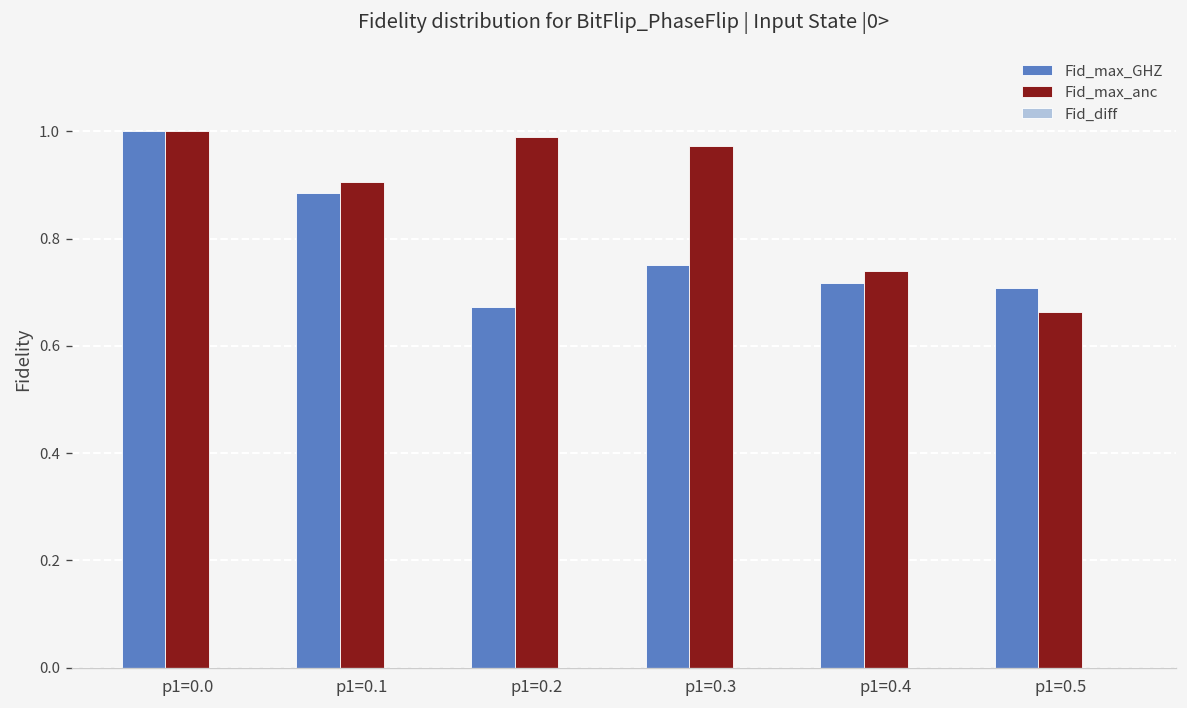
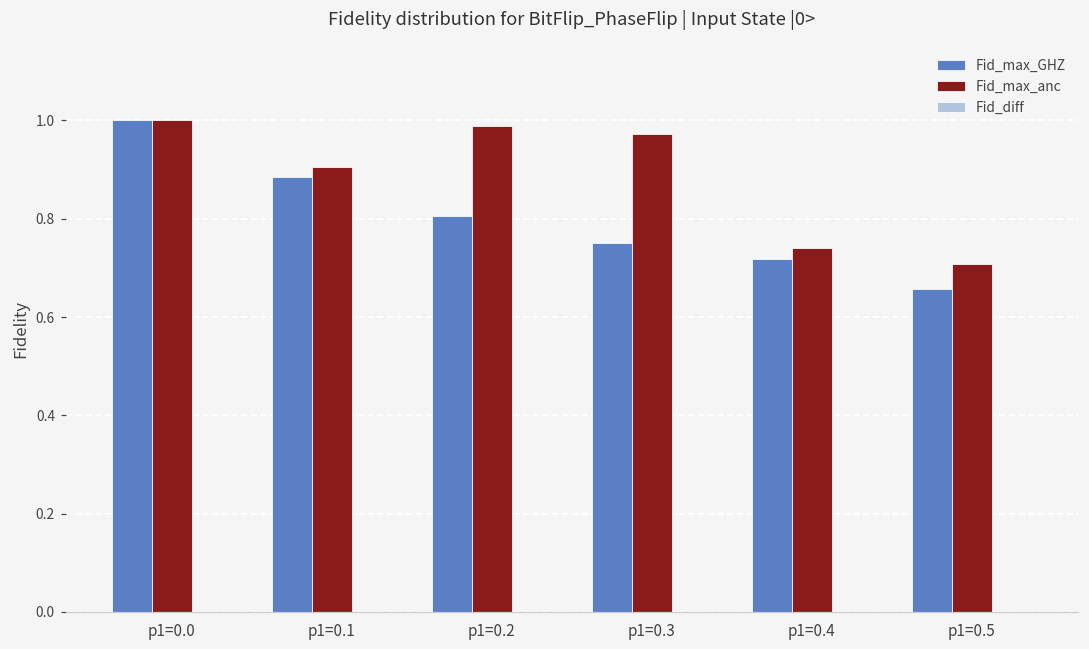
  {
    "Fid_max_GHZ": {
      "p1=0.0": 1.00,
      "p1=0.1": 0.89,
-     "p1=0.2": 0.67,
+     "p1=0.2": 0.80,
      "p1=0.3": 0.75,
      "p1=0.4": 0.72,
-     "p1=0.5": 0.71
+     "p1=0.5": 0.66
    },
    "Fid_max_anc": {
      "p1=0.0": 1.00,
      "p1=0.1": 0.91,
      "p1=0.2": 0.99,
      "p1=0.3": 0.97,
      "p1=0.4": 0.74,
-     "p1=0.5": 0.66
+     "p1=0.5": 0.71
    }
  }
